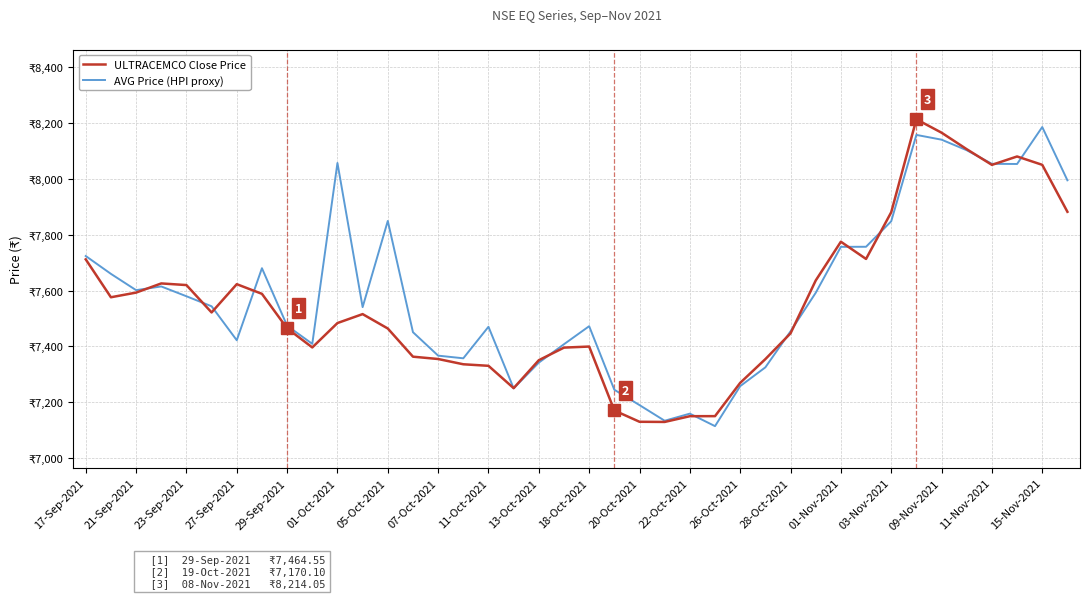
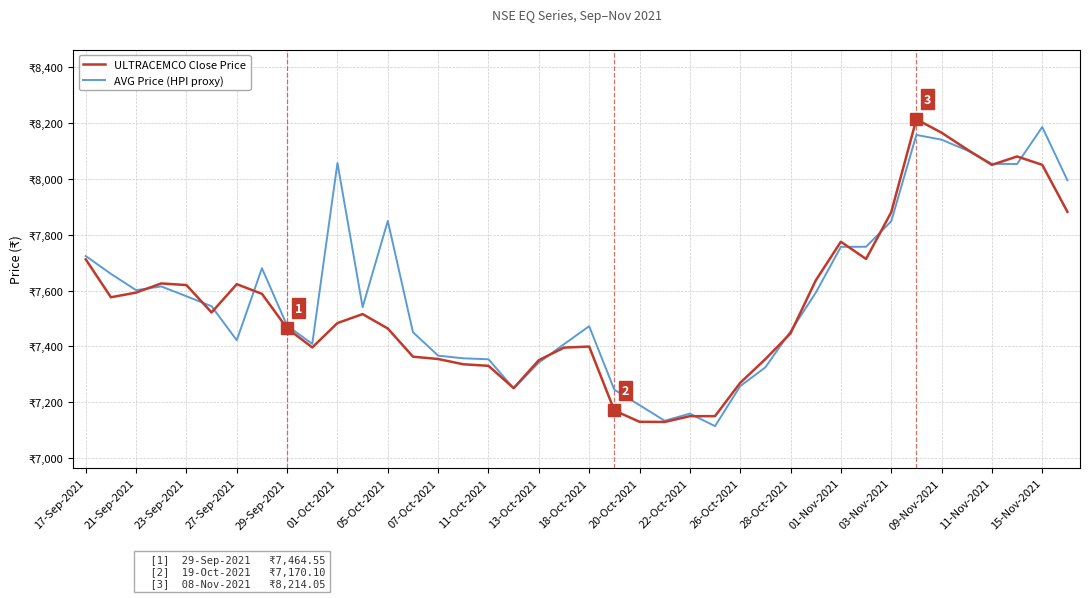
  {
    "AVG Price (HPI proxy)": {
      "17-Sep-2021": "₹7,720",
      "23-Sep-2021": "₹7,580",
      "27-Sep-2021": "₹7,420",
      "01-Oct-2021": "₹8,060",
      "05-Oct-2021": "₹7,850",
      "07-Oct-2021": "₹7,370",
-     "11-Oct-2021": "₹7,470",
+     "11-Oct-2021": "₹7,350",
      "18-Oct-2021": "₹7,470",
      "20-Oct-2021": "₹7,190",
      "22-Oct-2021": "₹7,160",
      "26-Oct-2021": "₹7,260",
      "01-Nov-2021": "₹7,760",
      "03-Nov-2021": "₹7,850",
      "09-Nov-2021": "₹8,140",
      "15-Nov-2021": "₹8,190"
    }
  }
